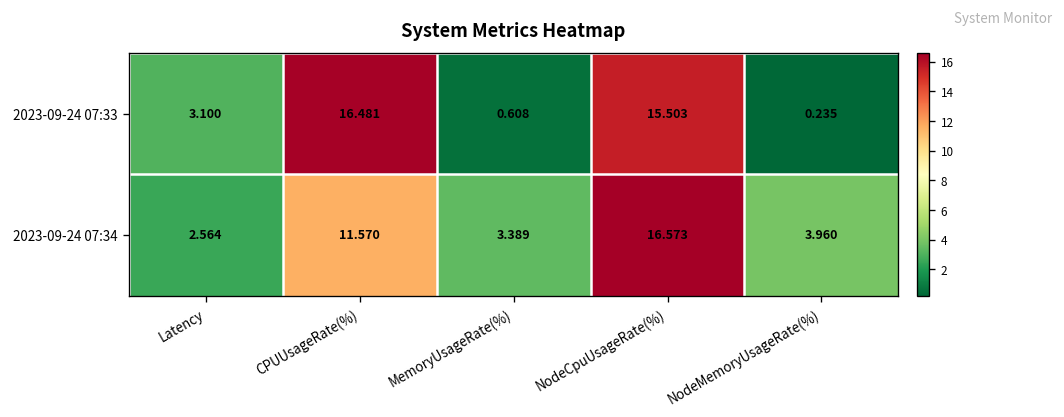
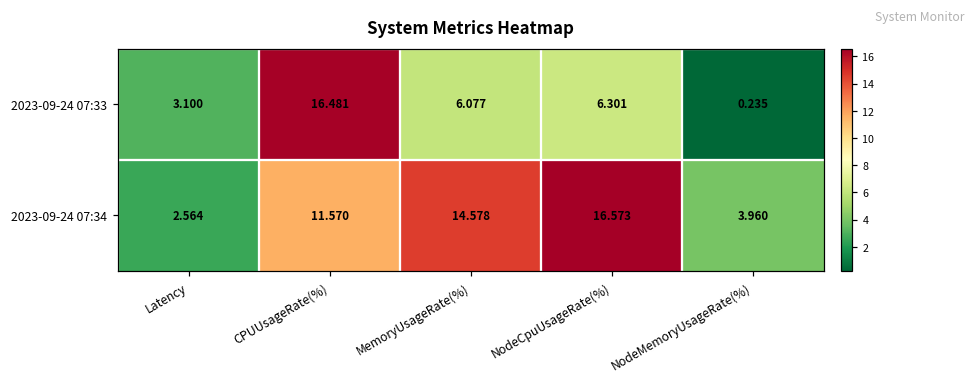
  {
    "2023-09-24 07:33": {
      "Latency": 3.100,
      "CPUUsageRate(%)": 16.481,
-     "MemoryUsageRate(%)": 0.608,
-     "NodeCpuUsageRate(%)": 15.503,
+     "MemoryUsageRate(%)": 6.077,
+     "NodeCpuUsageRate(%)": 6.301,
      "NodeMemoryUsageRate(%)": 0.235
    },
    "2023-09-24 07:34": {
      "Latency": 2.564,
      "CPUUsageRate(%)": 11.570,
-     "MemoryUsageRate(%)": 3.389,
+     "MemoryUsageRate(%)": 14.578,
      "NodeCpuUsageRate(%)": 16.573,
      "NodeMemoryUsageRate(%)": 3.960
    }
  }
